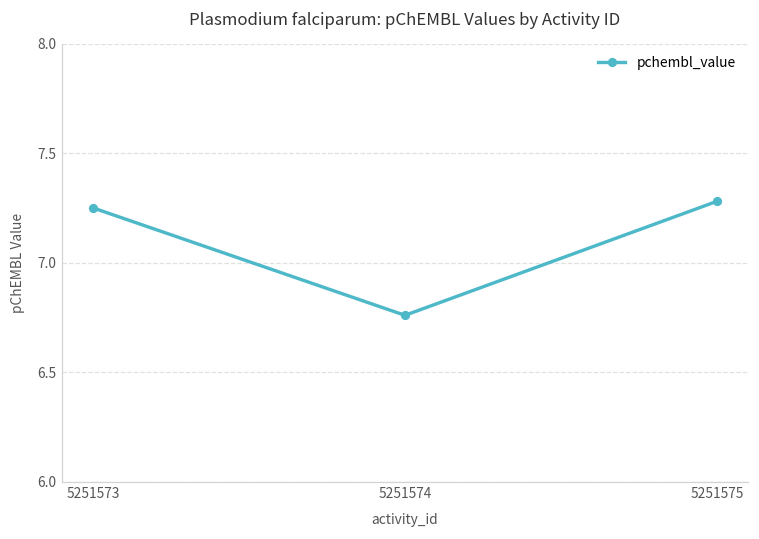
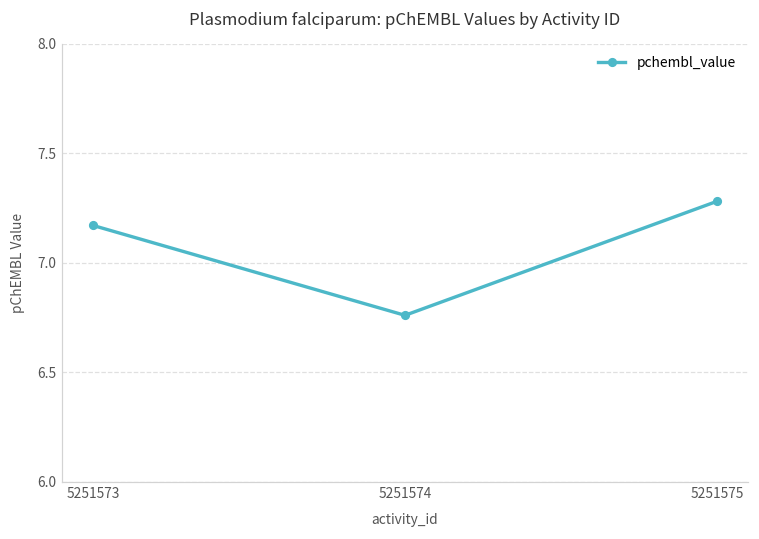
  {
-   "5251573": 7.25,
+   "5251573": 7.17,
    "5251574": 6.76,
    "5251575": 7.28
  }
